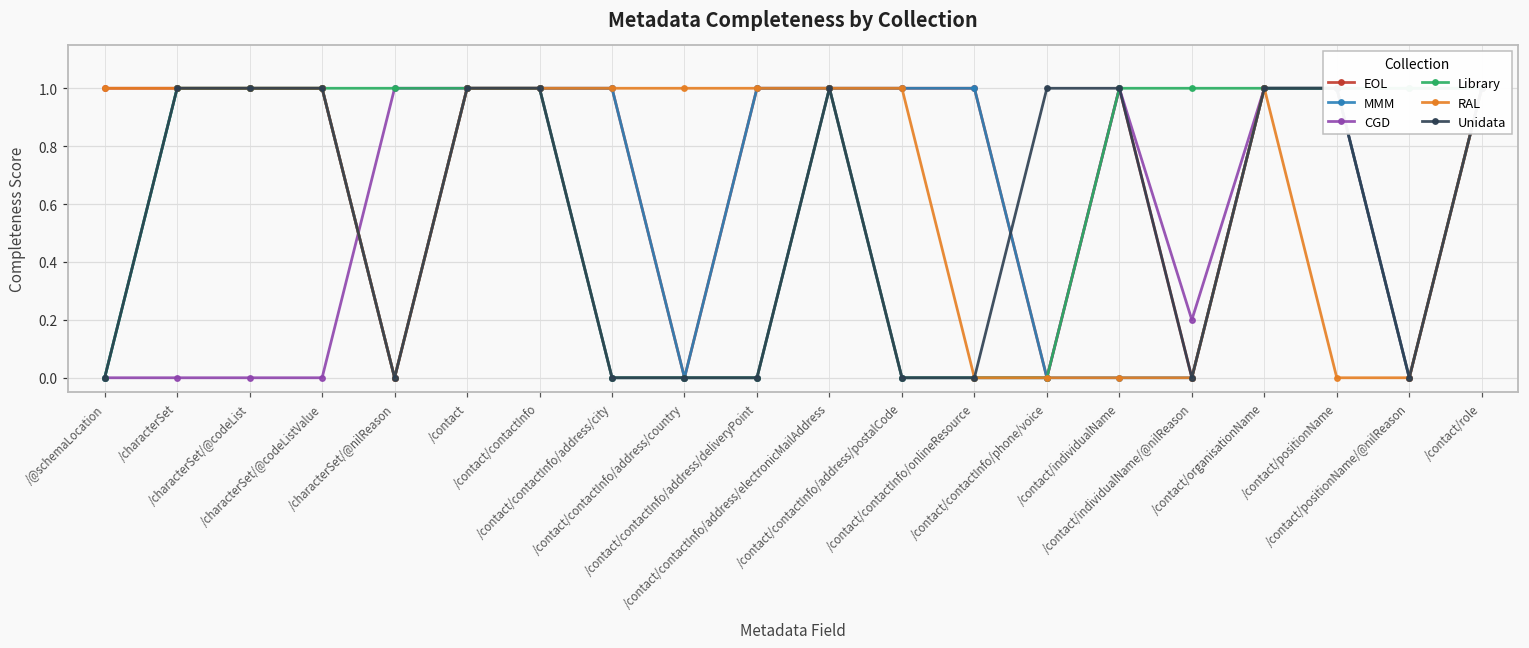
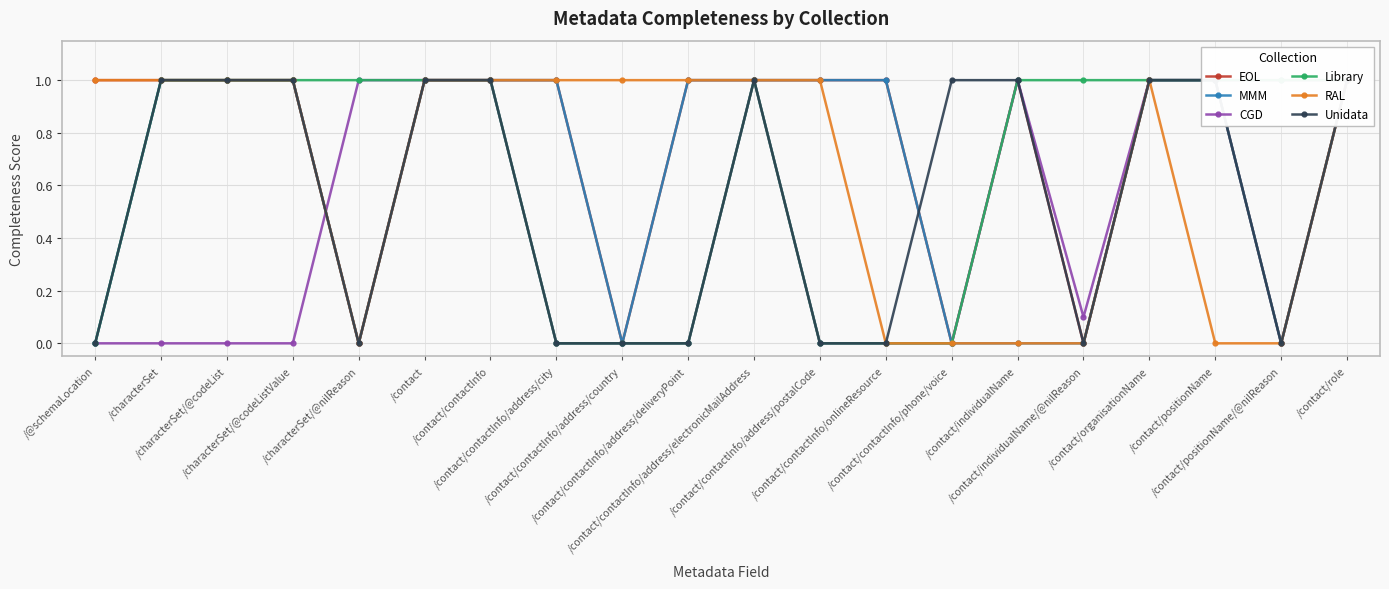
  {
    "CGD": {
      "/characterSet": 0.0,
      "/characterSet/@codeList": 0.0,
      "/characterSet/@codeListValue": 0.0,
-     "/contact/individualName/@nilReason": 0.2
+     "/contact/individualName/@nilReason": 0.1
    },
    "Library": {
      "/contact/individualName/@nilReason": 1.0
    },
    "RAL": {
      "/contact/contactInfo/address/country": 1.0,
      "/contact/positionName": 0.0
    },
    "Unidata": {
      "/contact/contactInfo/phone/voice": 1.0
    }
  }
